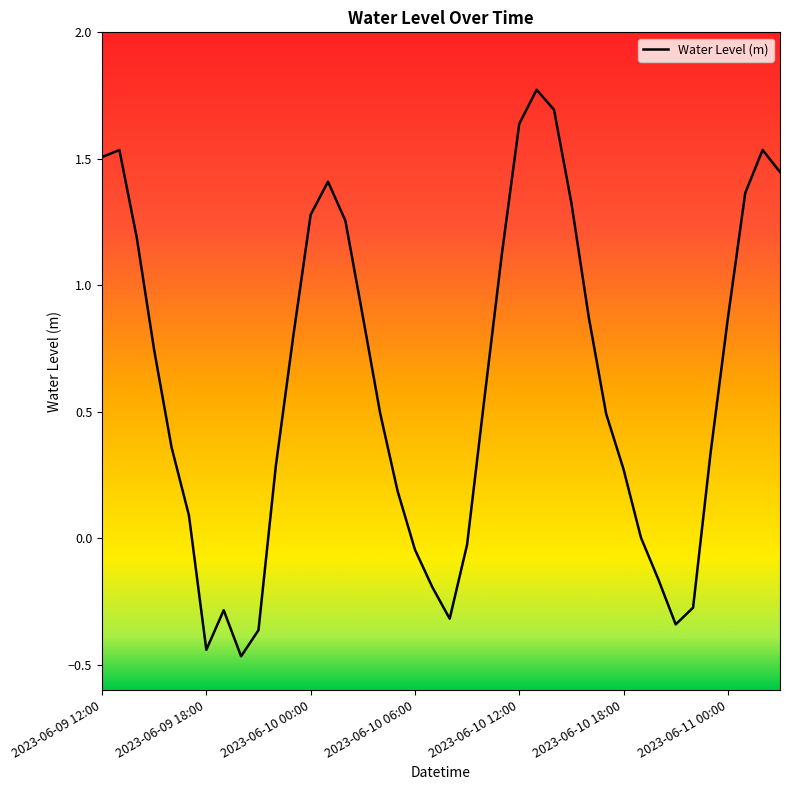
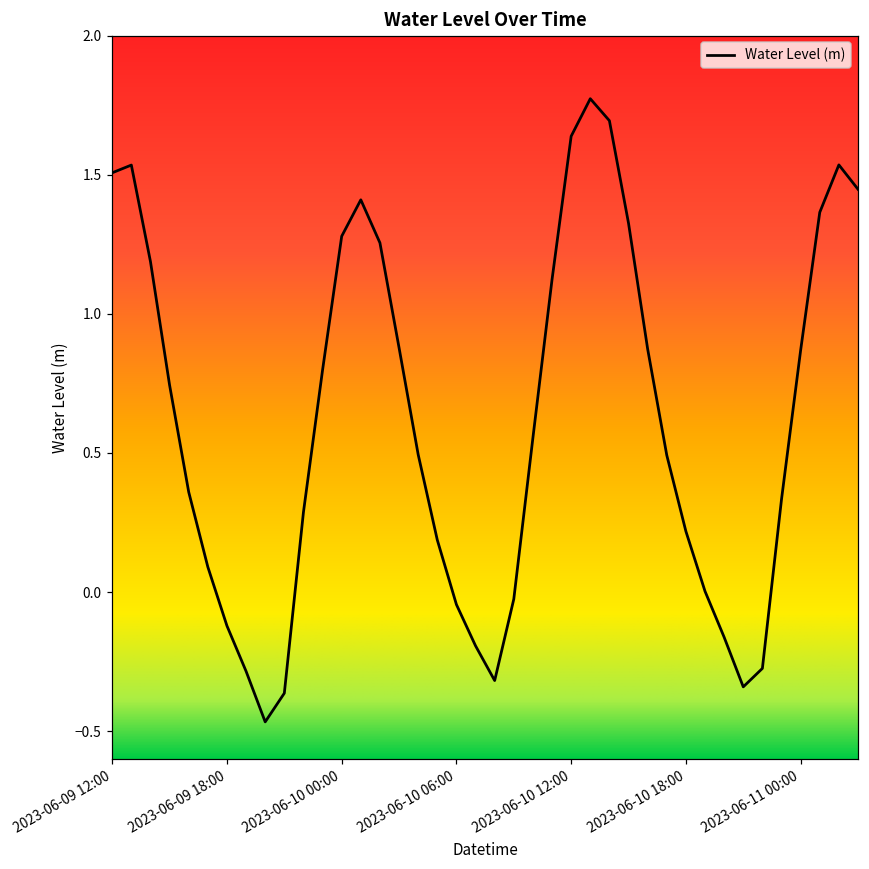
  {
    "2023-06-09 12:00": 1.51,
-   "2023-06-09 18:00": -0.44,
+   "2023-06-09 18:00": -0.12,
    "2023-06-10 00:00": 1.28,
    "2023-06-10 06:00": -0.04,
    "2023-06-10 12:00": 1.64,
-   "2023-06-10 18:00": 0.27,
+   "2023-06-10 18:00": 0.22,
    "2023-06-11 00:00": 0.87
  }
